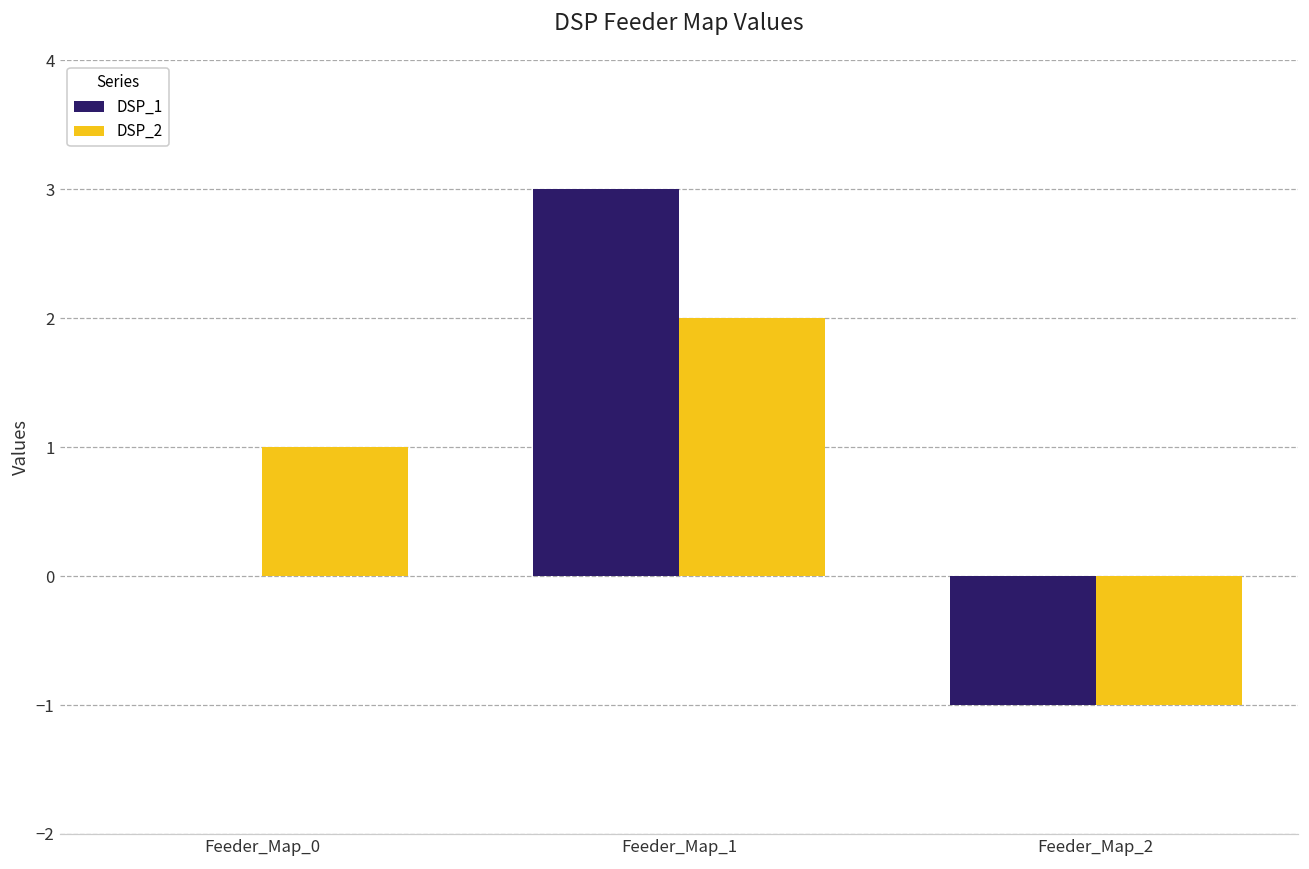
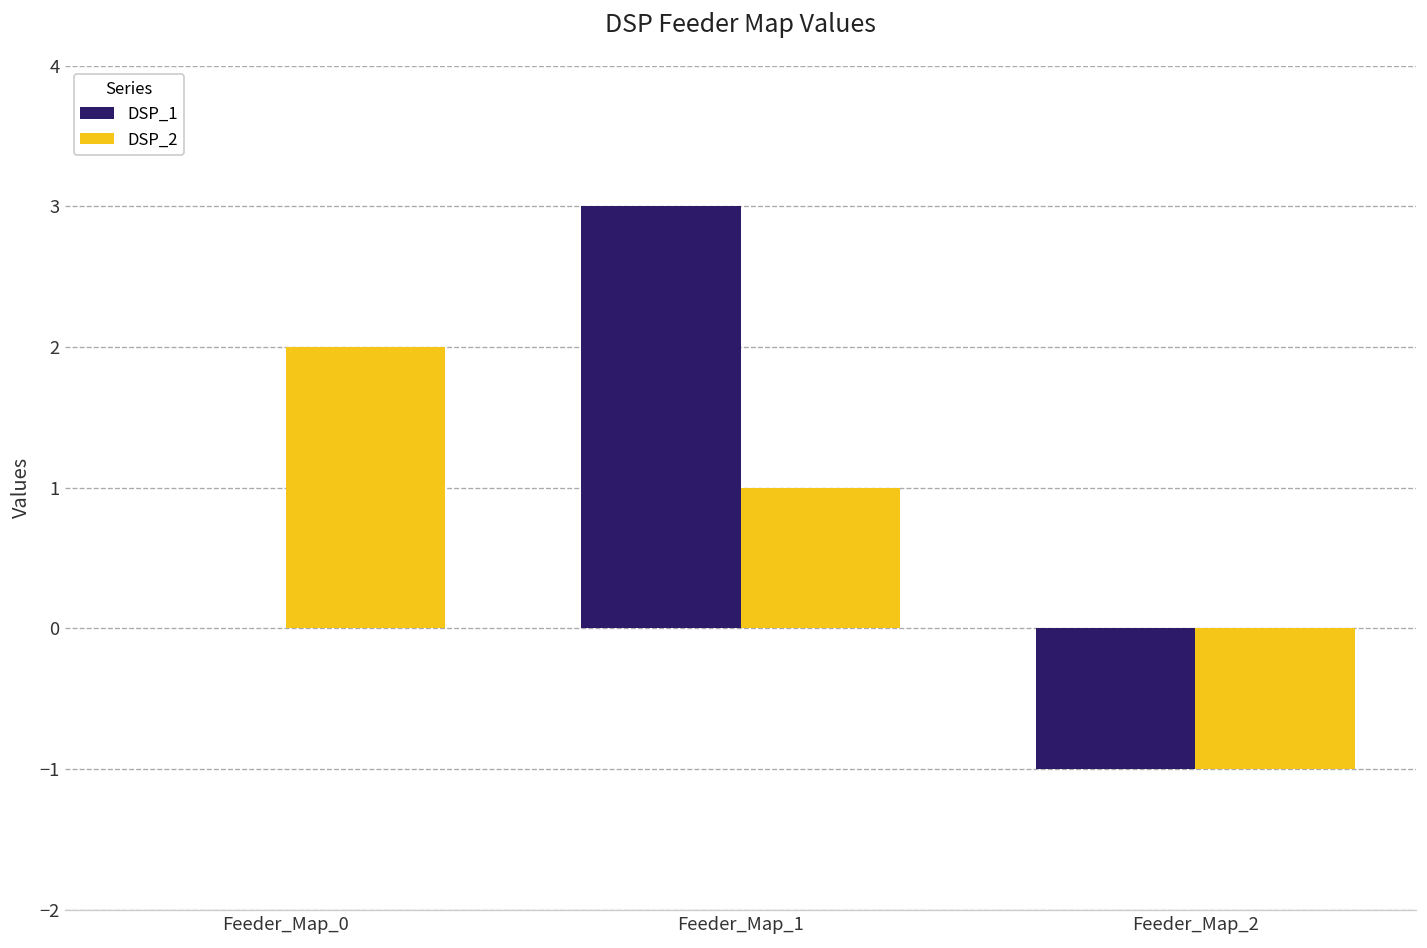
  {
    "DSP_1": {
      "Feeder_Map_0": 0,
      "Feeder_Map_1": 3,
      "Feeder_Map_2": -1
    },
    "DSP_2": {
-     "Feeder_Map_0": 1,
-     "Feeder_Map_1": 2,
+     "Feeder_Map_0": 2,
+     "Feeder_Map_1": 1,
      "Feeder_Map_2": -1
    }
  }
